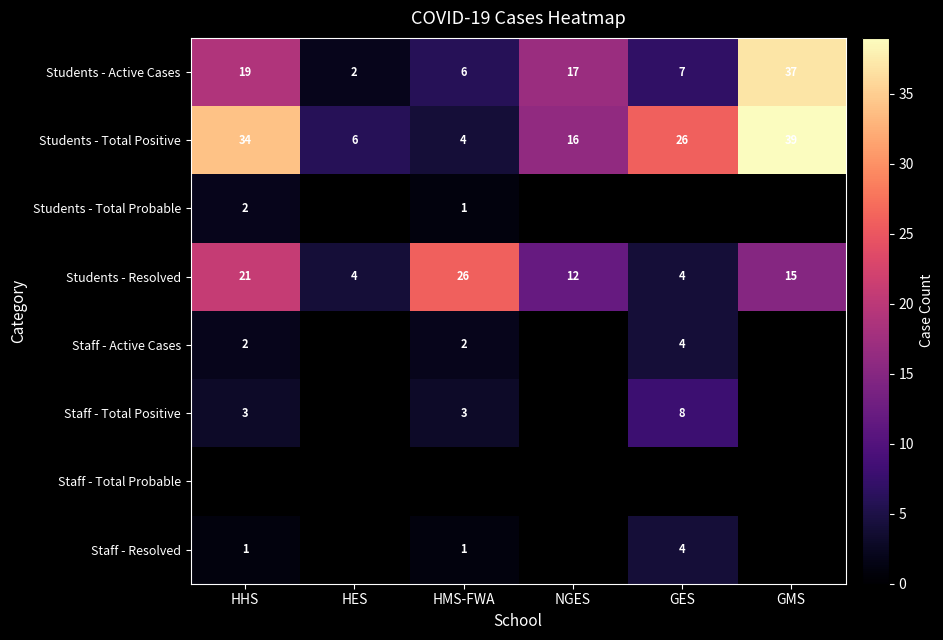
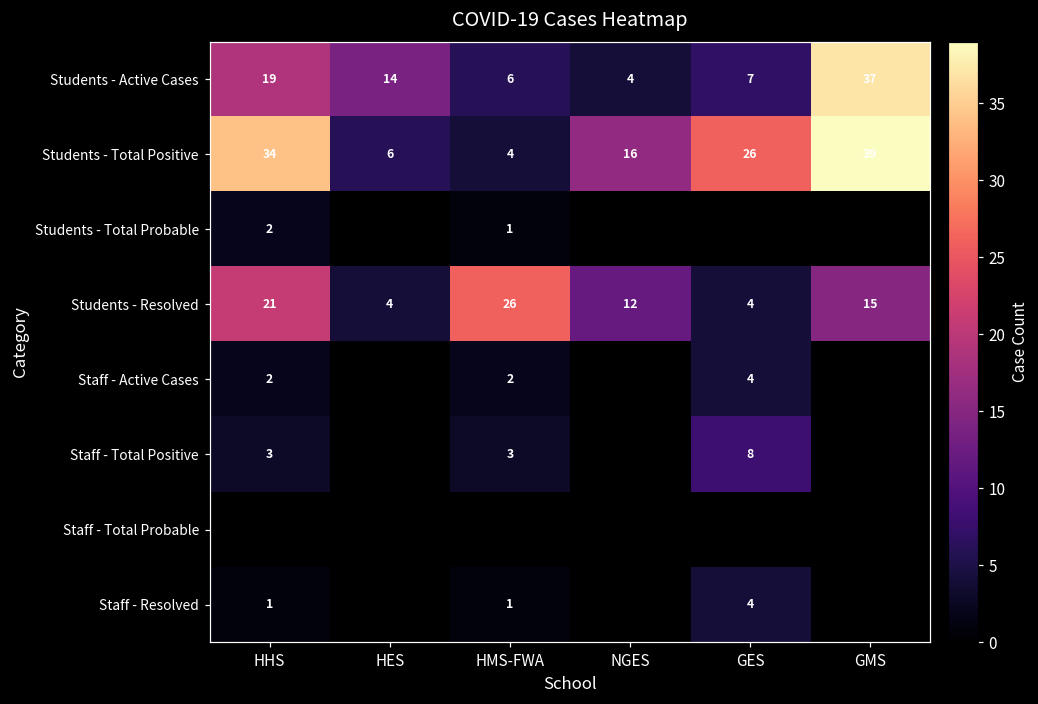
  {
    "Students - Active Cases": {
      "HHS": 19,
-     "HES": 2,
+     "HES": 14,
      "HMS-FWA": 6,
-     "NGES": 17,
+     "NGES": 4,
      "GES": 7,
      "GMS": 37
    },
    "Students - Total Positive": {
      "HHS": 34,
      "HES": 6,
      "HMS-FWA": 4,
      "NGES": 16,
      "GES": 26,
      "GMS": 39
    },
    "Students - Total Probable": {
      "HHS": 2,
      "HMS-FWA": 1
    },
    "Students - Resolved": {
      "HHS": 21,
      "HES": 4,
      "HMS-FWA": 26,
      "NGES": 12,
      "GES": 4,
      "GMS": 15
    },
    "Staff - Active Cases": {
      "HHS": 2,
      "HMS-FWA": 2,
      "GES": 4
    },
    "Staff - Total Positive": {
      "HHS": 3,
      "HMS-FWA": 3,
      "GES": 8
    },
    "Staff - Resolved": {
      "HHS": 1,
      "HMS-FWA": 1,
      "GES": 4
    }
  }
